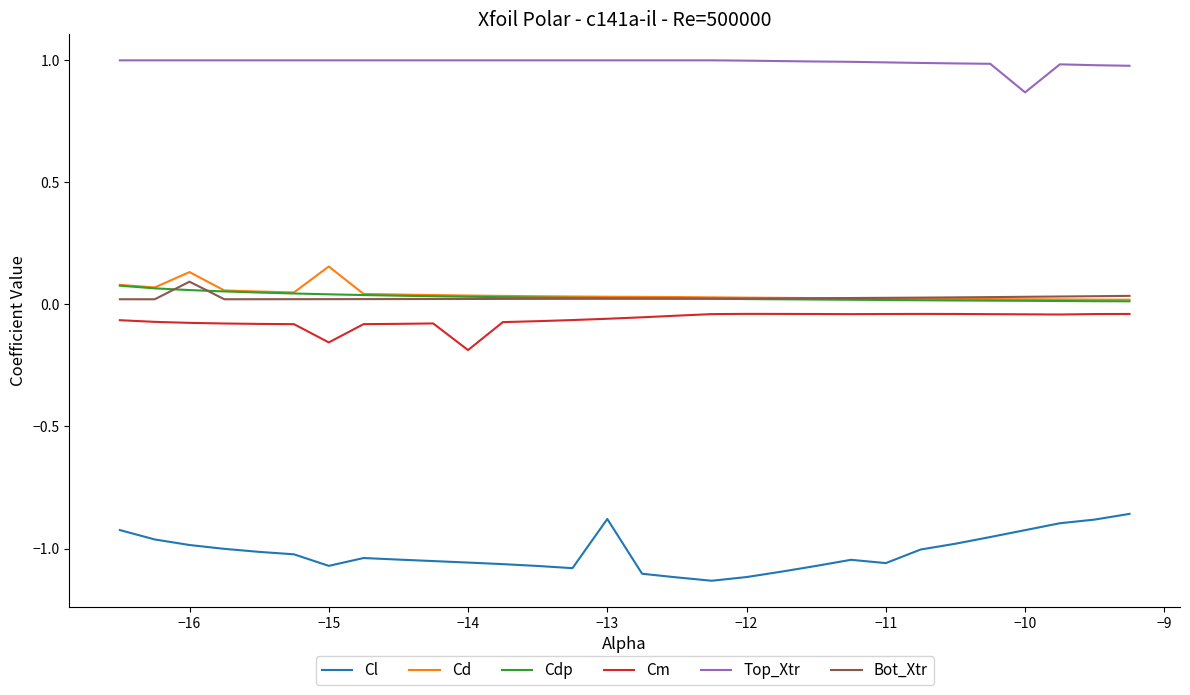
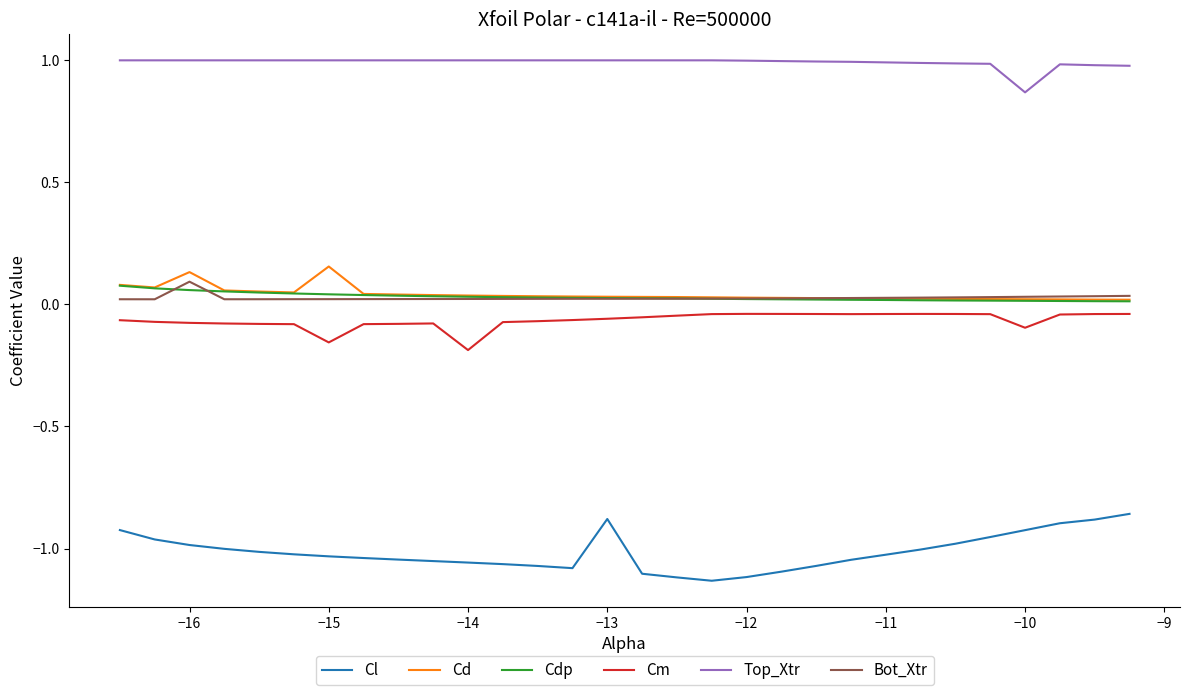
  {
    "Cl": {
      "−16": -0.99,
-     "−15": -1.07,
+     "−15": -1.03,
      "−14": -1.06,
      "−13": -0.88,
      "−12": -1.12,
-     "−11": -1.06,
+     "−11": -1.03,
      "−10": -0.92
    },
    "Cd": {
      "−16": 0.13,
      "−15": 0.16
    },
    "Cdp": {
      "−16": 0.06,
      "−15": 0.04
    },
    "Cm": {
      "−16": -0.08,
      "−15": -0.16,
      "−14": -0.19,
      "−13": -0.06,
      "−12": -0.04,
      "−11": -0.04,
-     "−10": -0.04
+     "−10": -0.10
    },
    "Top_Xtr": {
      "−16": 1.00,
      "−15": 1.00,
      "−14": 1.00,
      "−13": 1.00,
      "−12": 1.00,
      "−11": 0.99,
      "−10": 0.87
    },
    "Bot_Xtr": {
      "−16": 0.09,
      "−15": 0.02
    }
  }
